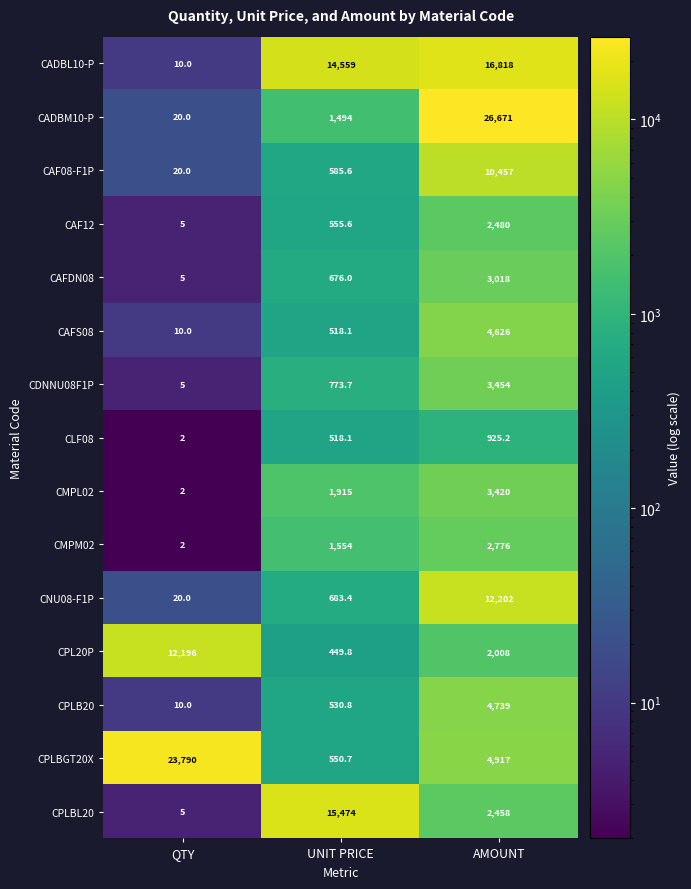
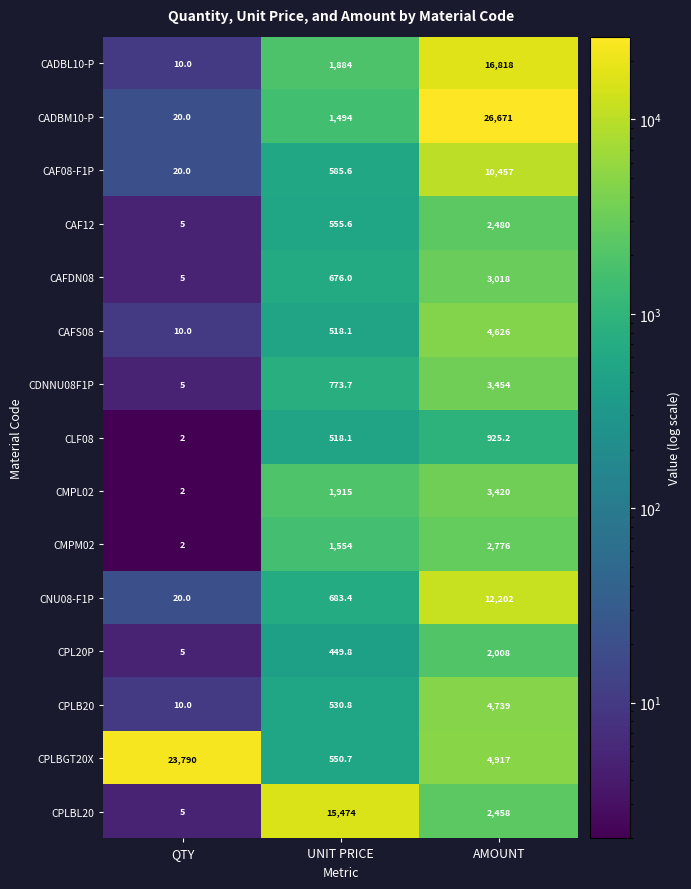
  {
    "CADBL10-P": {
      "QTY": "10.0",
-     "UNIT PRICE": "14,559",
+     "UNIT PRICE": "1,884",
      "AMOUNT": "16,818"
    },
    "CADBM10-P": {
      "QTY": "20.0",
      "UNIT PRICE": "1,494",
      "AMOUNT": "26,671"
    },
    "CAF08-F1P": {
      "QTY": "20.0",
      "UNIT PRICE": "585.6",
      "AMOUNT": "10,457"
    },
    "CAF12": {
      "QTY": "5",
      "UNIT PRICE": "555.6",
      "AMOUNT": "2,480"
    },
    "CAFDN08": {
      "QTY": "5",
      "UNIT PRICE": "676.0",
      "AMOUNT": "3,018"
    },
    "CAFS08": {
      "QTY": "10.0",
      "UNIT PRICE": "518.1",
      "AMOUNT": "4,626"
    },
    "CDNNU08F1P": {
      "QTY": "5",
      "UNIT PRICE": "773.7",
      "AMOUNT": "3,454"
    },
    "CLF08": {
      "QTY": "2",
      "UNIT PRICE": "518.1",
      "AMOUNT": "925.2"
    },
    "CMPL02": {
      "QTY": "2",
      "UNIT PRICE": "1,915",
      "AMOUNT": "3,420"
    },
    "CMPM02": {
      "QTY": "2",
      "UNIT PRICE": "1,554",
      "AMOUNT": "2,776"
    },
    "CNU08-F1P": {
      "QTY": "20.0",
      "UNIT PRICE": "683.4",
      "AMOUNT": "12,202"
    },
    "CPL20P": {
-     "QTY": "12,196",
+     "QTY": "5",
      "UNIT PRICE": "449.8",
      "AMOUNT": "2,008"
    },
    "CPLB20": {
      "QTY": "10.0",
      "UNIT PRICE": "530.8",
      "AMOUNT": "4,739"
    },
    "CPLBGT20X": {
      "QTY": "23,790",
      "UNIT PRICE": "550.7",
      "AMOUNT": "4,917"
    },
    "CPLBL20": {
      "QTY": "5",
      "UNIT PRICE": "15,474",
      "AMOUNT": "2,458"
    }
  }
